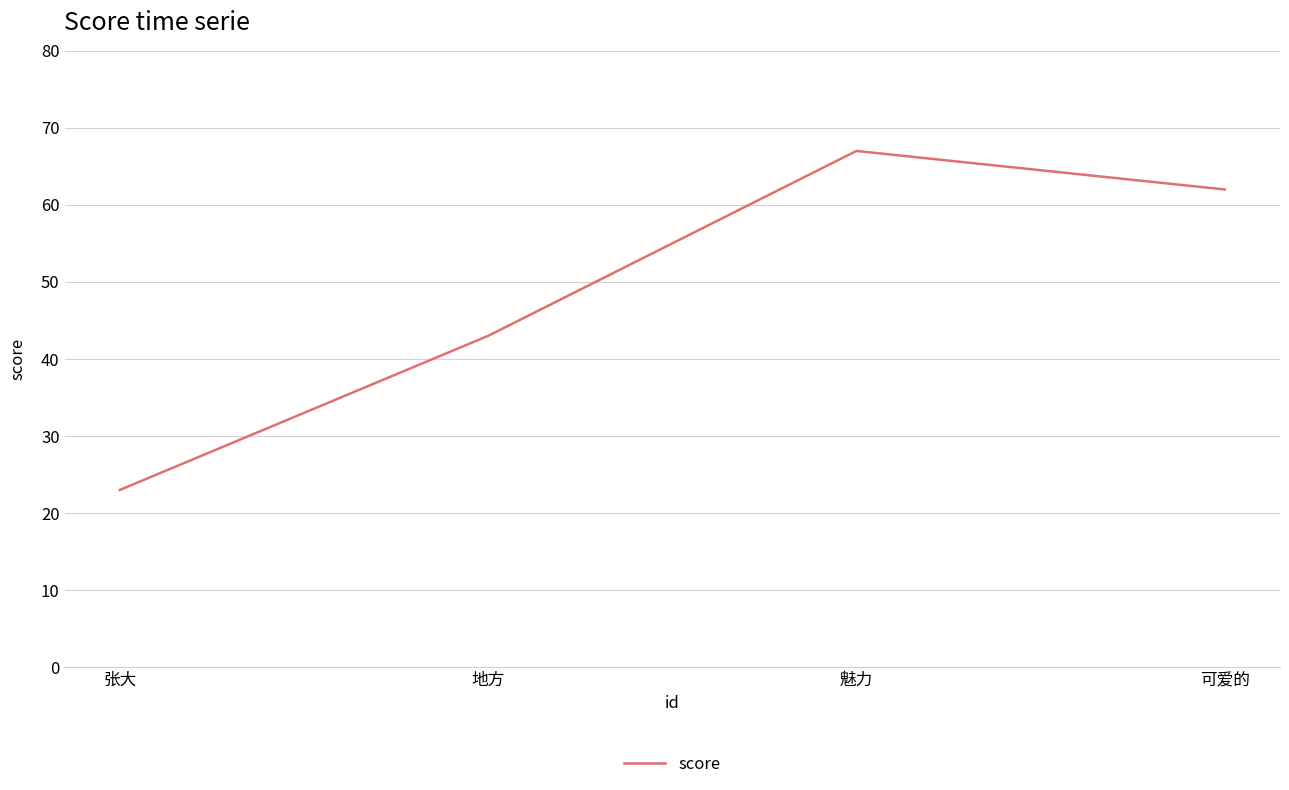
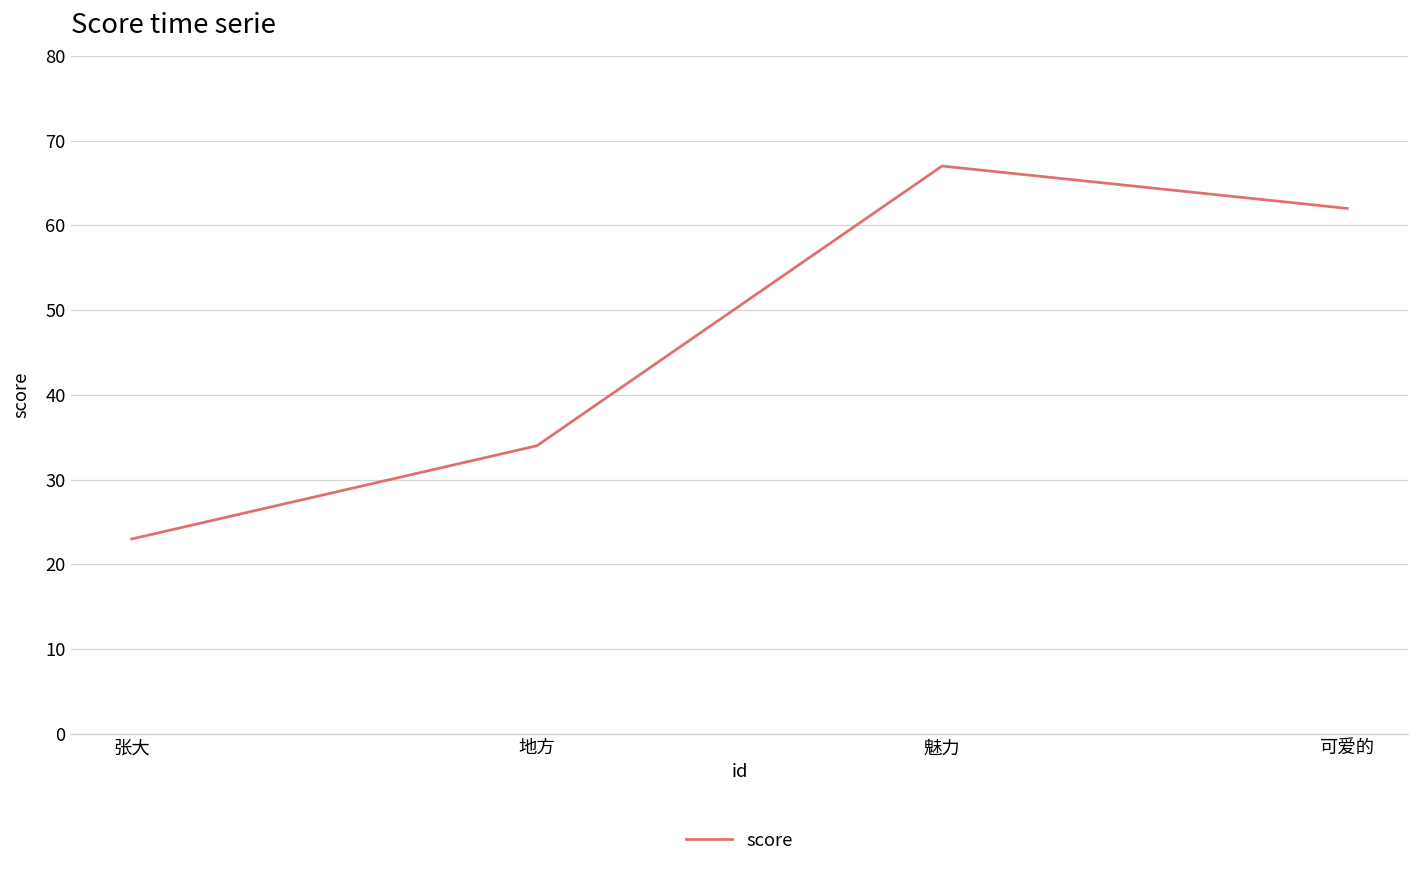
  {
    "张大": 23,
-   "地方": 43,
+   "地方": 34,
    "魅力": 67,
    "可爱的": 62
  }
